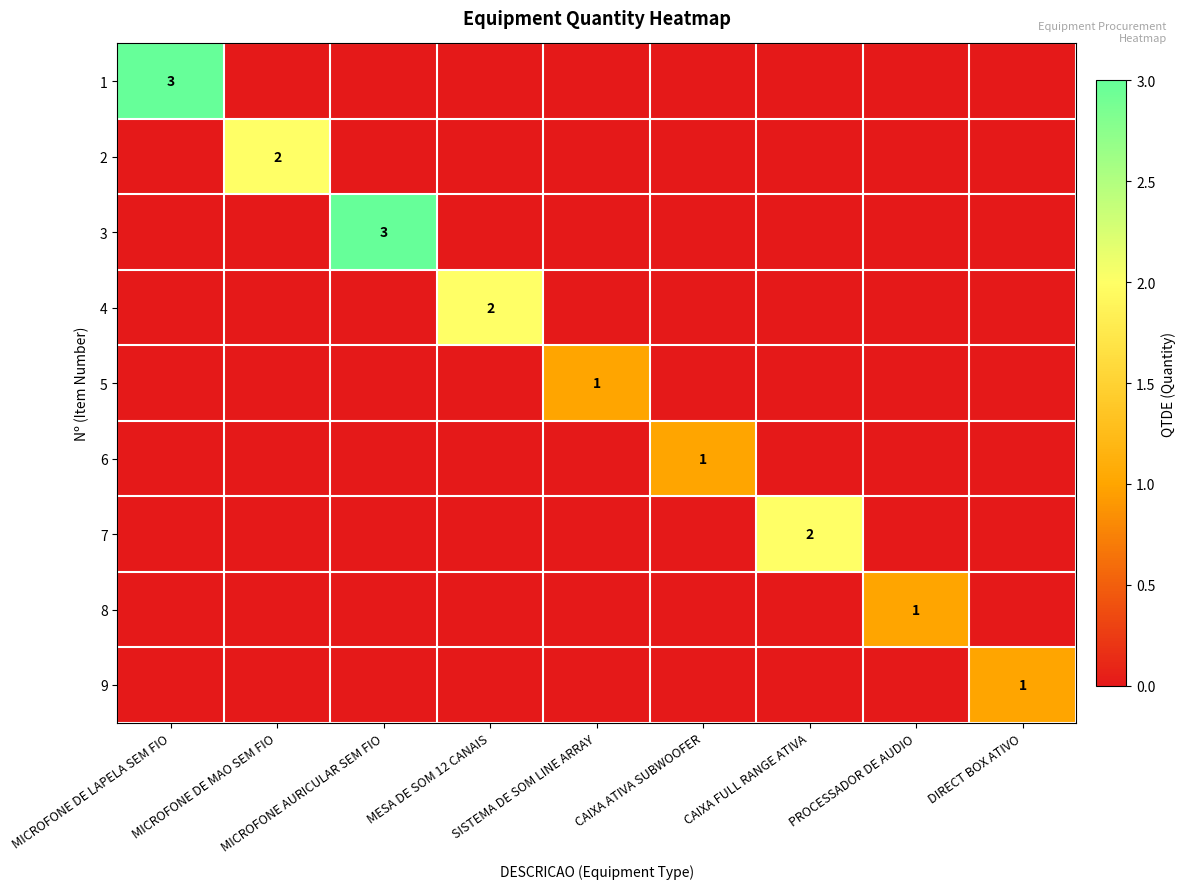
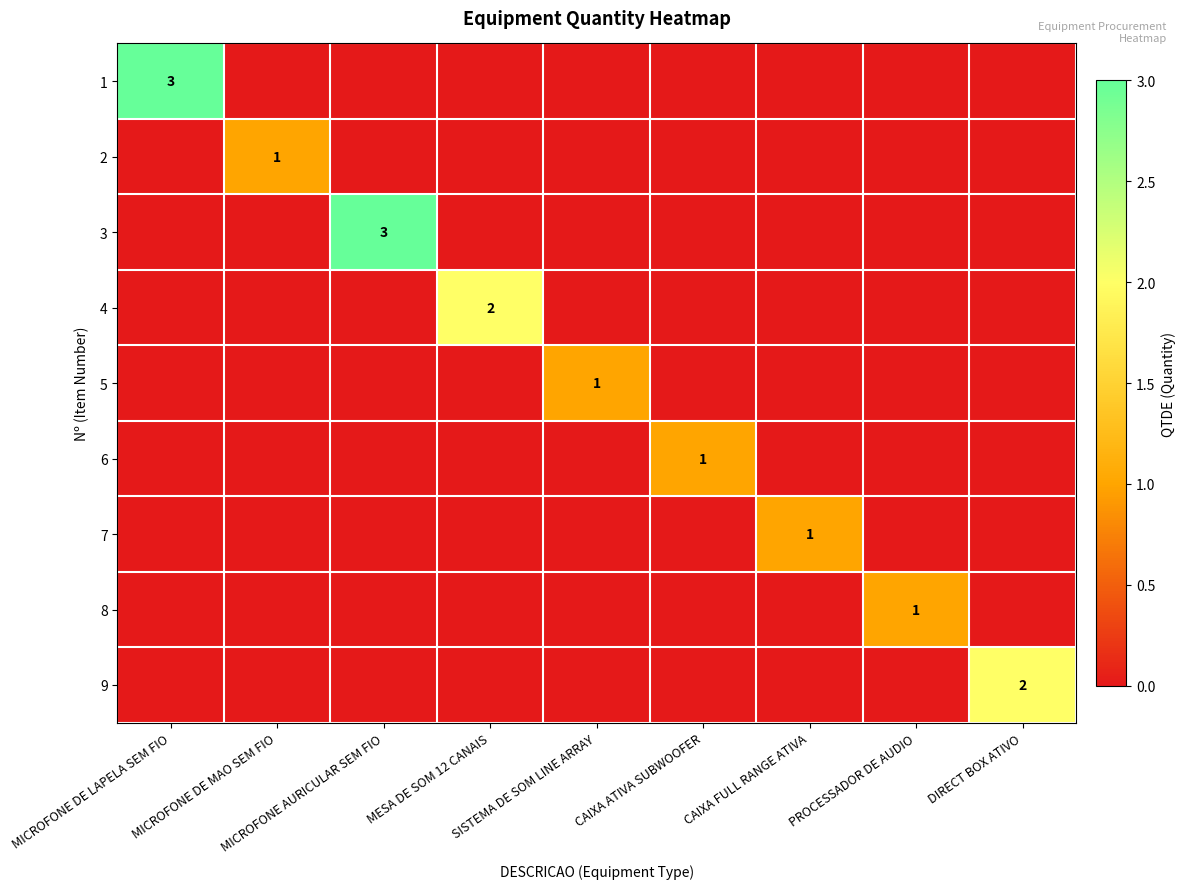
  {
    "1": {
      "MICROFONE DE LAPELA SEM FIO": 3
    },
    "2": {
-     "MICROFONE DE MAO SEM FIO": 2
+     "MICROFONE DE MAO SEM FIO": 1
    },
    "3": {
      "MICROFONE AURICULAR SEM FIO": 3
    },
    "4": {
      "MESA DE SOM 12 CANAIS": 2
    },
    "5": {
      "SISTEMA DE SOM LINE ARRAY": 1
    },
    "6": {
      "CAIXA ATIVA SUBWOOFER": 1
    },
    "7": {
-     "CAIXA FULL RANGE ATIVA": 2
+     "CAIXA FULL RANGE ATIVA": 1
    },
    "8": {
      "PROCESSADOR DE AUDIO": 1
    },
    "9": {
-     "DIRECT BOX ATIVO": 1
+     "DIRECT BOX ATIVO": 2
    }
  }
